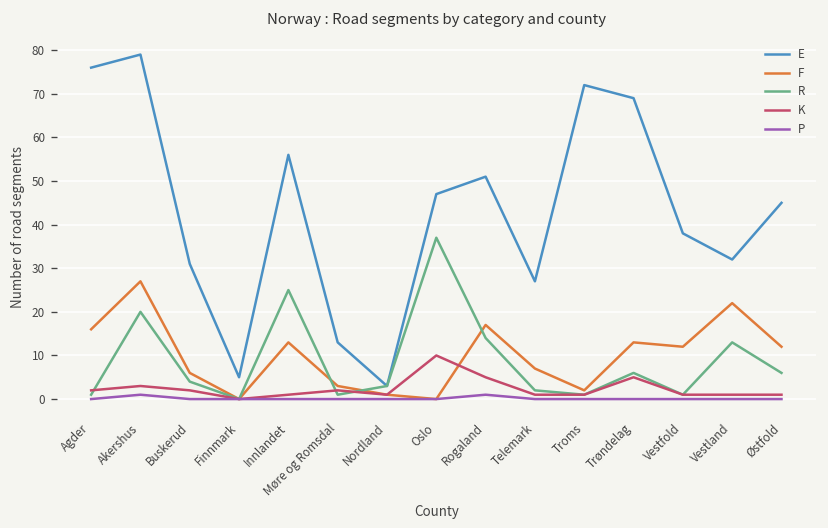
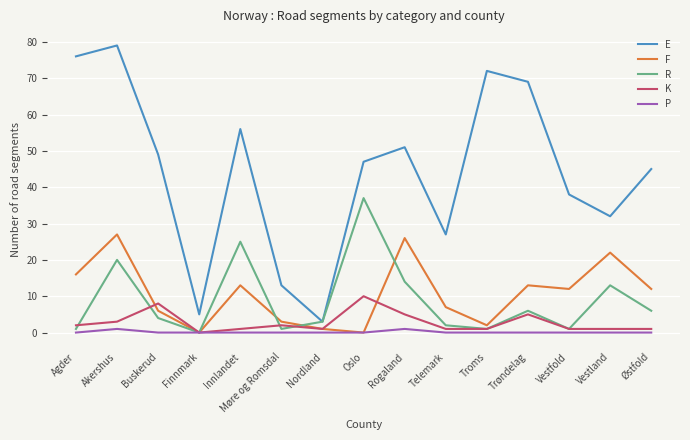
  {
    "E": {
      "Agder": 76,
      "Akershus": 79,
-     "Buskerud": 31,
+     "Buskerud": 49,
      "Finnmark": 5,
      "Innlandet": 56,
      "Møre og Romsdal": 13,
      "Oslo": 47,
      "Rogaland": 51,
      "Telemark": 27,
      "Troms": 72,
      "Trøndelag": 69,
      "Vestfold": 38,
      "Vestland": 32,
      "Østfold": 45
    },
    "F": {
      "Agder": 16,
      "Akershus": 27,
      "Buskerud": 6,
      "Innlandet": 13,
      "Møre og Romsdal": 3,
-     "Rogaland": 17,
+     "Rogaland": 26,
      "Telemark": 7,
      "Troms": 2,
      "Trøndelag": 13,
      "Vestfold": 12,
      "Vestland": 22,
      "Østfold": 12
    },
    "R": {
      "Agder": 1,
      "Akershus": 20,
      "Buskerud": 4,
      "Innlandet": 25,
      "Møre og Romsdal": 1,
      "Oslo": 37,
      "Rogaland": 14,
      "Telemark": 2,
      "Trøndelag": 6,
      "Vestland": 13,
      "Østfold": 6
    },
    "K": {
      "Agder": 2,
      "Akershus": 3,
-     "Buskerud": 2,
+     "Buskerud": 8,
      "Innlandet": 1,
      "Møre og Romsdal": 2,
      "Oslo": 10,
      "Rogaland": 5,
      "Telemark": 1,
      "Trøndelag": 5,
      "Vestland": 1,
      "Østfold": 1
    },
    "P": {
      "Agder": 0,
      "Akershus": 1,
      "Buskerud": 0,
      "Innlandet": 0,
      "Møre og Romsdal": 0,
      "Nordland": 0,
      "Rogaland": 1,
      "Telemark": 0,
      "Troms": 0,
      "Trøndelag": 0,
      "Vestfold": 0,
      "Vestland": 0,
      "Østfold": 0
    }
  }
